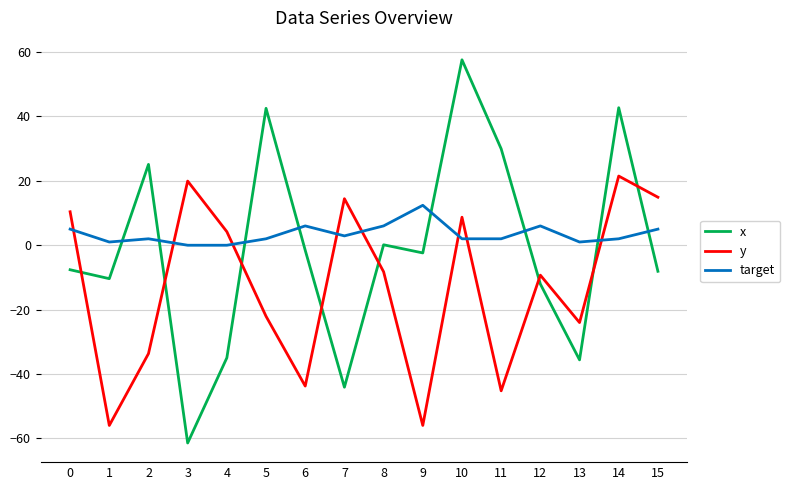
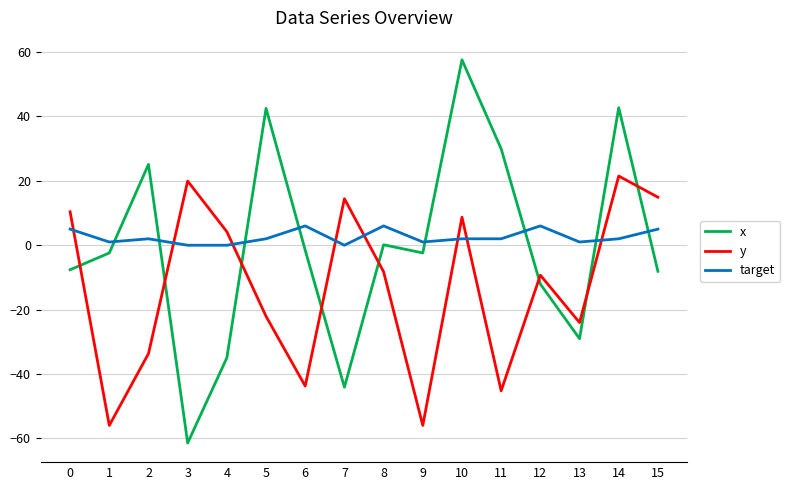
  {
    "x": {
      "0": -8,
-     "1": -10,
+     "1": -2,
      "2": 25,
      "3": -61,
      "4": -35,
      "5": 43,
      "6": -2,
      "7": -44,
      "8": 0,
      "9": -2,
      "10": 58,
      "11": 30,
      "12": -12,
-     "13": -36,
+     "13": -29,
      "14": 43,
      "15": -8
    },
    "y": {
      "0": 10,
      "1": -56,
      "2": -34,
      "3": 20,
      "4": 4,
      "5": -22,
      "6": -44,
      "7": 14,
      "8": -8,
      "9": -56,
      "10": 9,
      "11": -45,
      "12": -9,
      "13": -24,
      "14": 21,
      "15": 15
    },
    "target": {
      "0": 5,
      "1": 1,
      "2": 2,
      "3": 0,
      "4": 0,
      "5": 2,
      "6": 6,
-     "7": 3,
+     "7": 0,
      "8": 6,
-     "9": 12,
+     "9": 1,
      "10": 2,
      "11": 2,
      "12": 6,
      "13": 1,
      "14": 2,
      "15": 5
    }
  }
